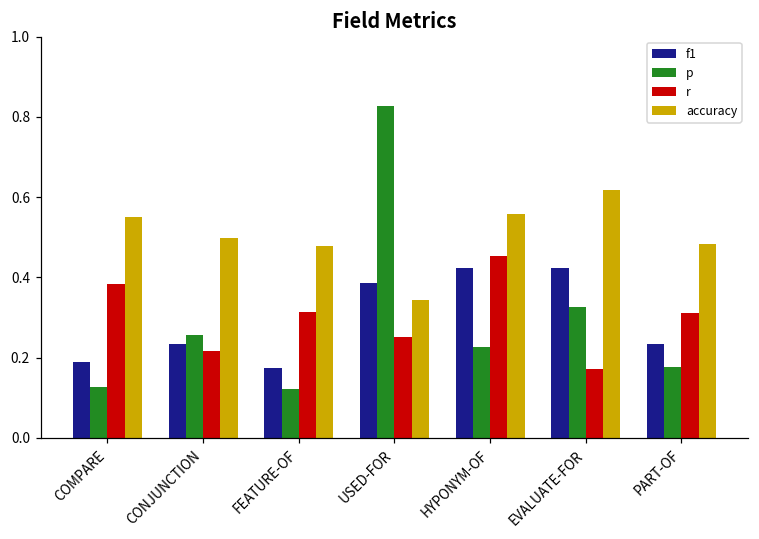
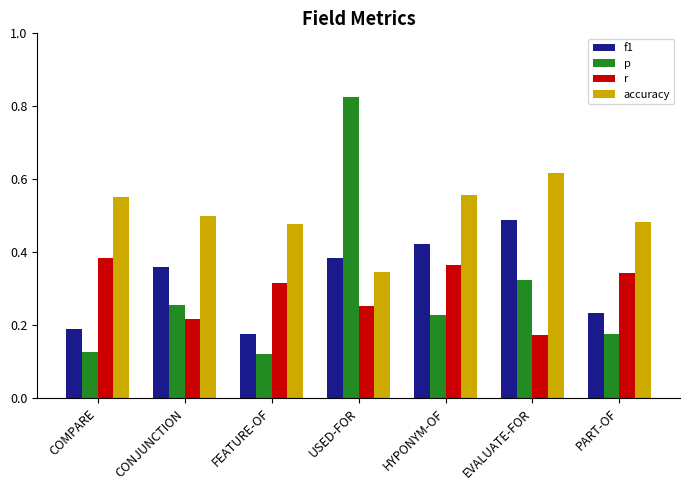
  {
    "f1": {
      "COMPARE": 0.19,
-     "CONJUNCTION": 0.24,
+     "CONJUNCTION": 0.36,
      "FEATURE-OF": 0.18,
      "USED-FOR": 0.39,
      "HYPONYM-OF": 0.42,
-     "EVALUATE-FOR": 0.42,
+     "EVALUATE-FOR": 0.49,
      "PART-OF": 0.23
    },
    "p": {
      "COMPARE": 0.13,
      "CONJUNCTION": 0.26,
      "FEATURE-OF": 0.12,
      "USED-FOR": 0.83,
      "HYPONYM-OF": 0.23,
      "EVALUATE-FOR": 0.33,
      "PART-OF": 0.18
    },
    "r": {
      "COMPARE": 0.38,
      "CONJUNCTION": 0.22,
      "FEATURE-OF": 0.31,
      "USED-FOR": 0.25,
-     "HYPONYM-OF": 0.45,
+     "HYPONYM-OF": 0.37,
      "EVALUATE-FOR": 0.17,
-     "PART-OF": 0.31
+     "PART-OF": 0.34
    },
    "accuracy": {
      "COMPARE": 0.55,
      "CONJUNCTION": 0.50,
      "FEATURE-OF": 0.48,
      "USED-FOR": 0.34,
      "HYPONYM-OF": 0.56,
      "EVALUATE-FOR": 0.62,
      "PART-OF": 0.48
    }
  }
